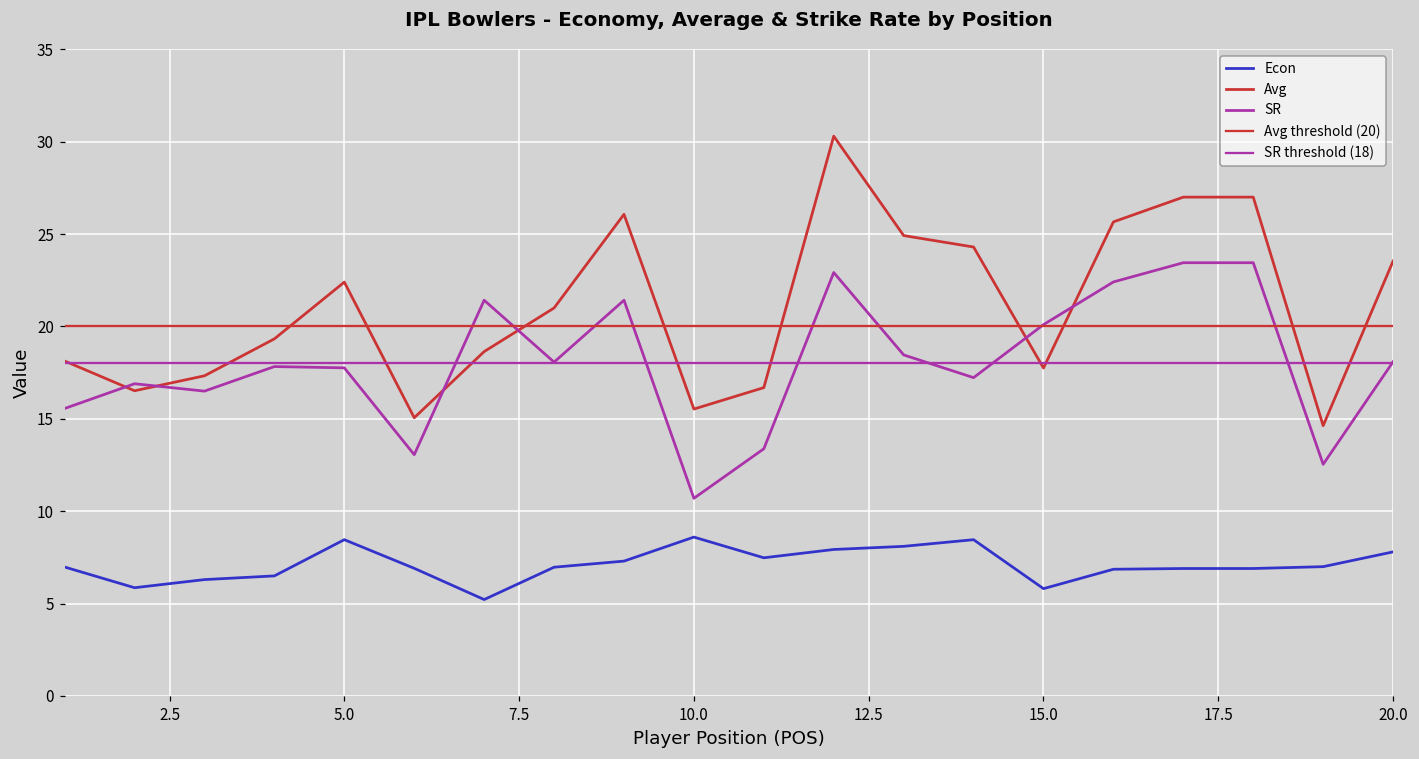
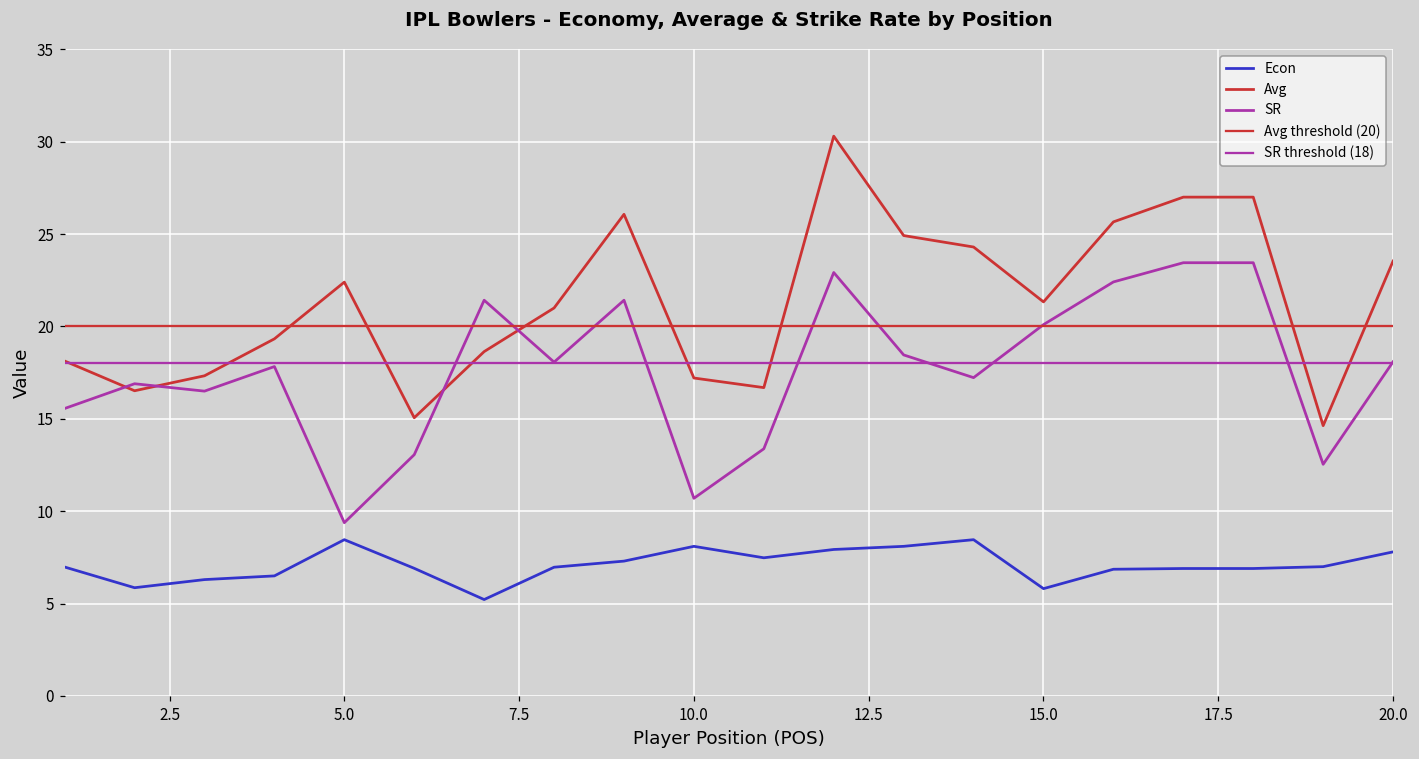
  {
    "Econ": {
      "5.0": 8.5,
-     "10.0": 8.6,
+     "10.0": 8.1,
      "15.0": 5.8,
      "20.0": 7.8
    },
    "Avg": {
      "5.0": 22.4,
-     "10.0": 15.5,
-     "15.0": 17.8,
+     "10.0": 17.2,
+     "15.0": 21.3,
      "20.0": 23.5
    },
    "SR": {
-     "5.0": 17.8,
+     "5.0": 9.4,
      "10.0": 10.7,
      "15.0": 20.1,
      "20.0": 18.1
    }
  }
